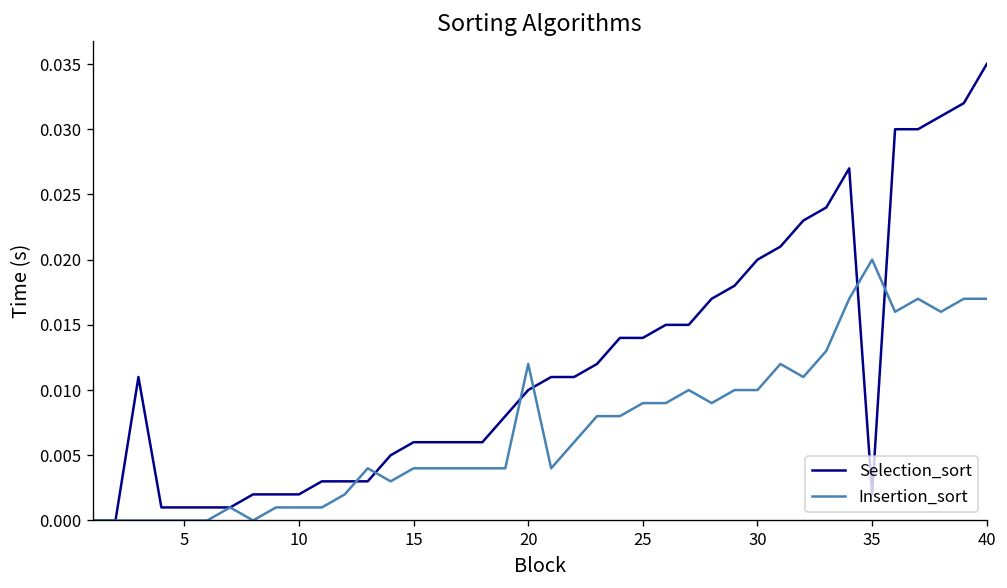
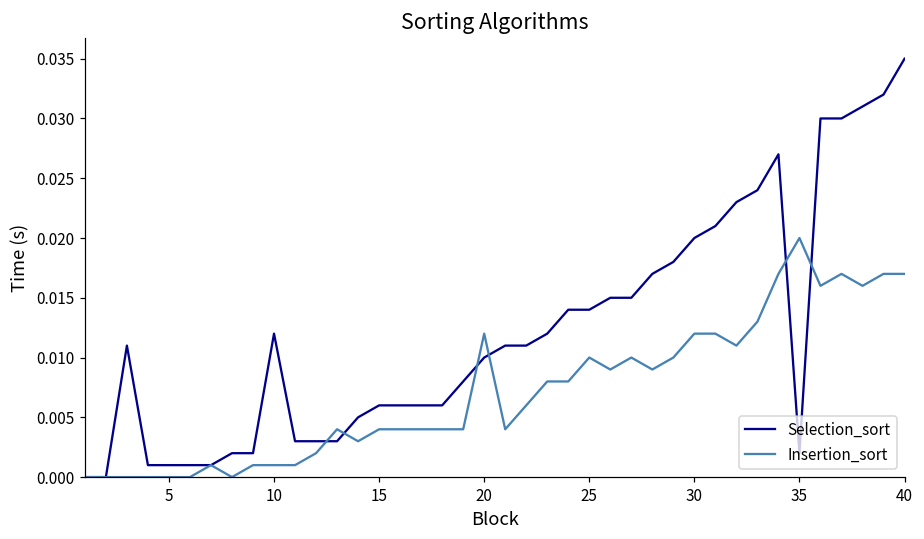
  {
    "Selection_sort": {
      "5": 0.001,
-     "10": 0.002,
+     "10": 0.012,
      "15": 0.006,
      "20": 0.010,
      "25": 0.014,
      "30": 0.020,
      "40": 0.035
    },
    "Insertion_sort": {
      "5": 0.000,
      "10": 0.001,
      "15": 0.004,
      "20": 0.012,
-     "25": 0.009,
-     "30": 0.010,
+     "25": 0.010,
+     "30": 0.012,
      "35": 0.020,
      "40": 0.017
    }
  }
